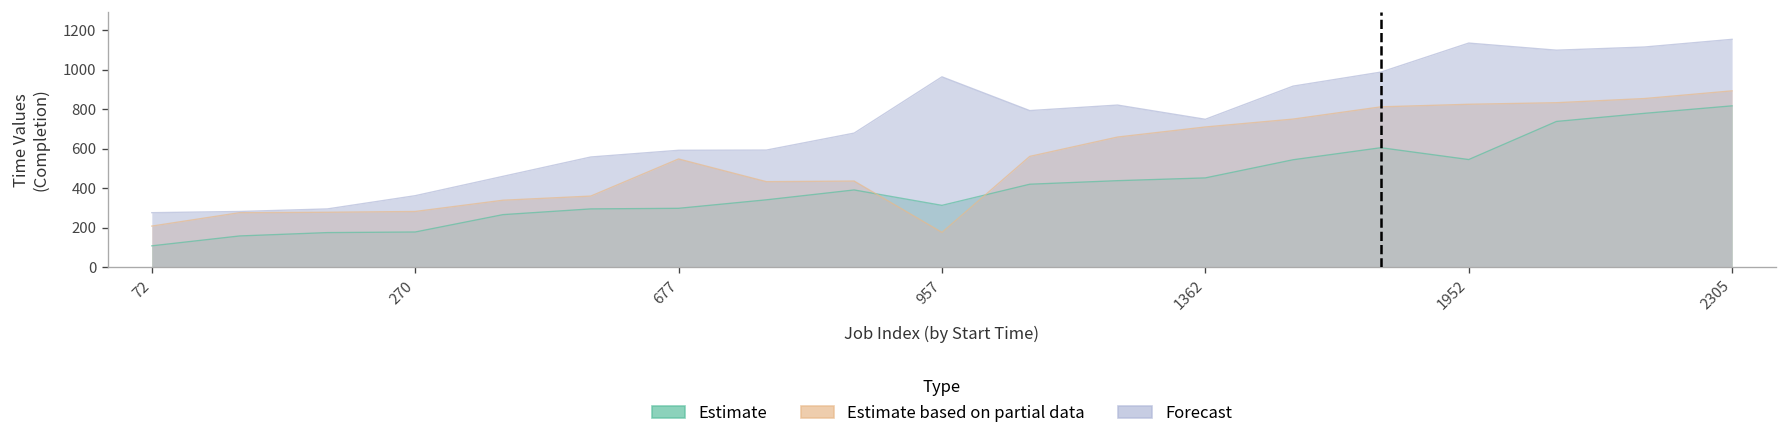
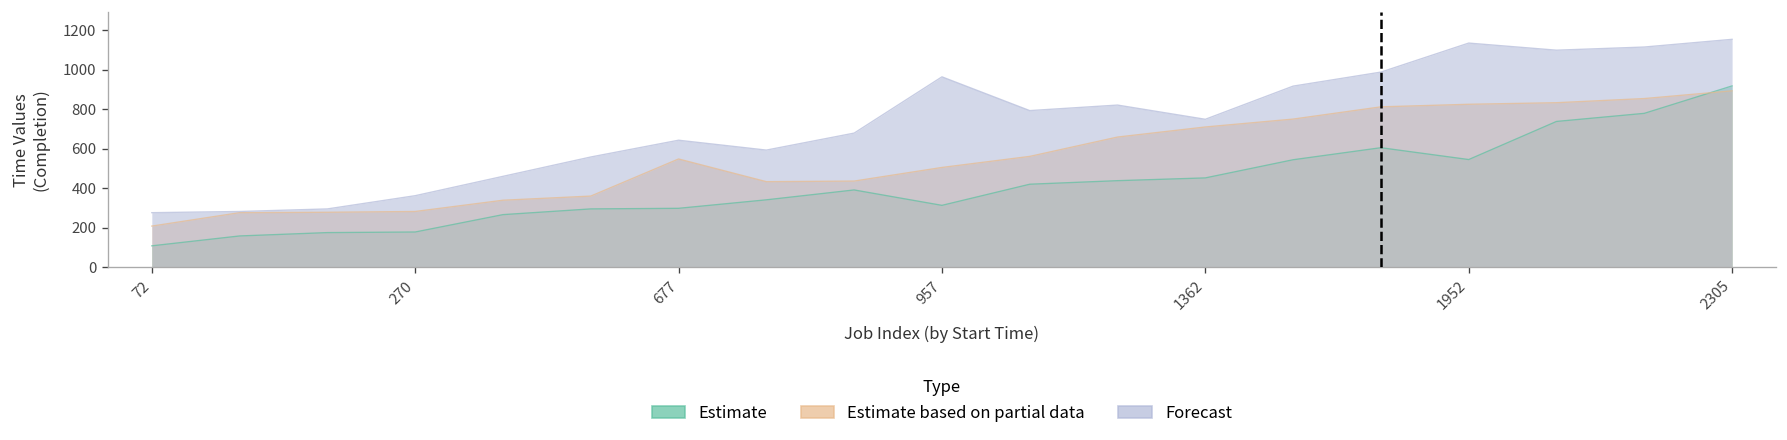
  {
    "Estimate": {
      "72": 110,
      "270": 180,
      "677": 300,
      "957": 310,
      "1362": 450,
      "1952": 550,
-     "2305": 820
+     "2305": 920
    },
    "Estimate based on partial data": {
      "72": 210,
      "270": 280,
      "677": 550,
-     "957": 180,
+     "957": 510,
      "1362": 710,
      "1952": 830,
      "2305": 890
    },
    "Forecast": {
      "72": 280,
      "270": 360,
-     "677": 590,
+     "677": 640,
      "957": 970,
      "1362": 750,
      "1952": 1140,
      "2305": 1160
    }
  }
